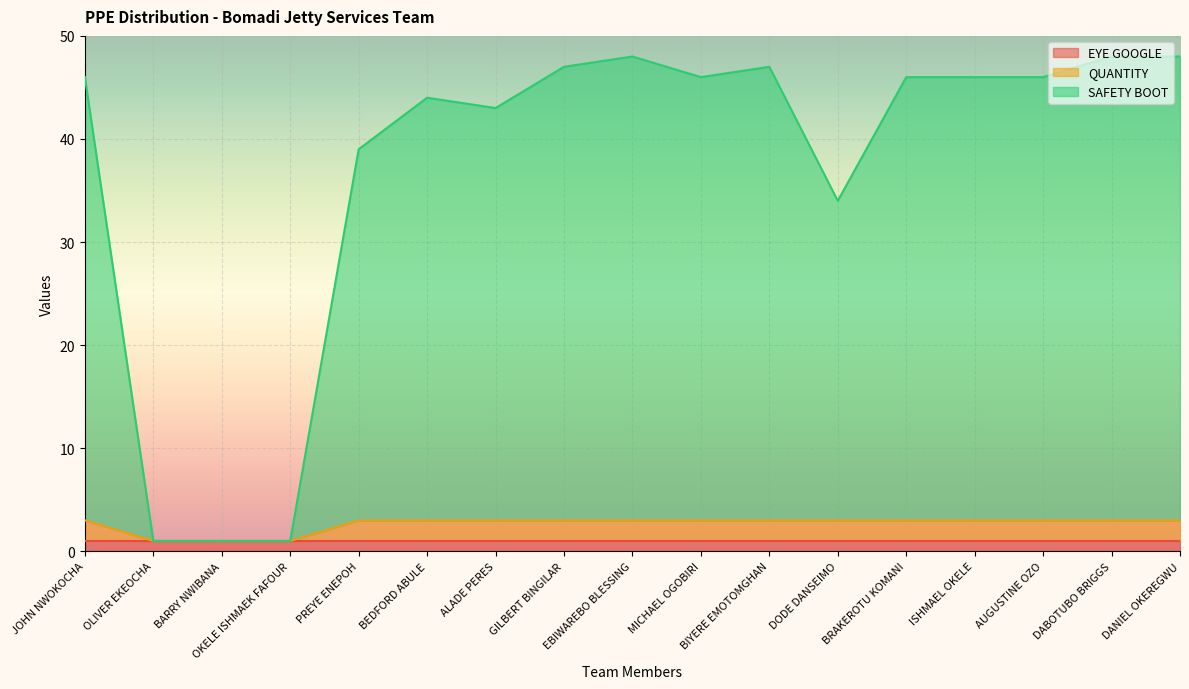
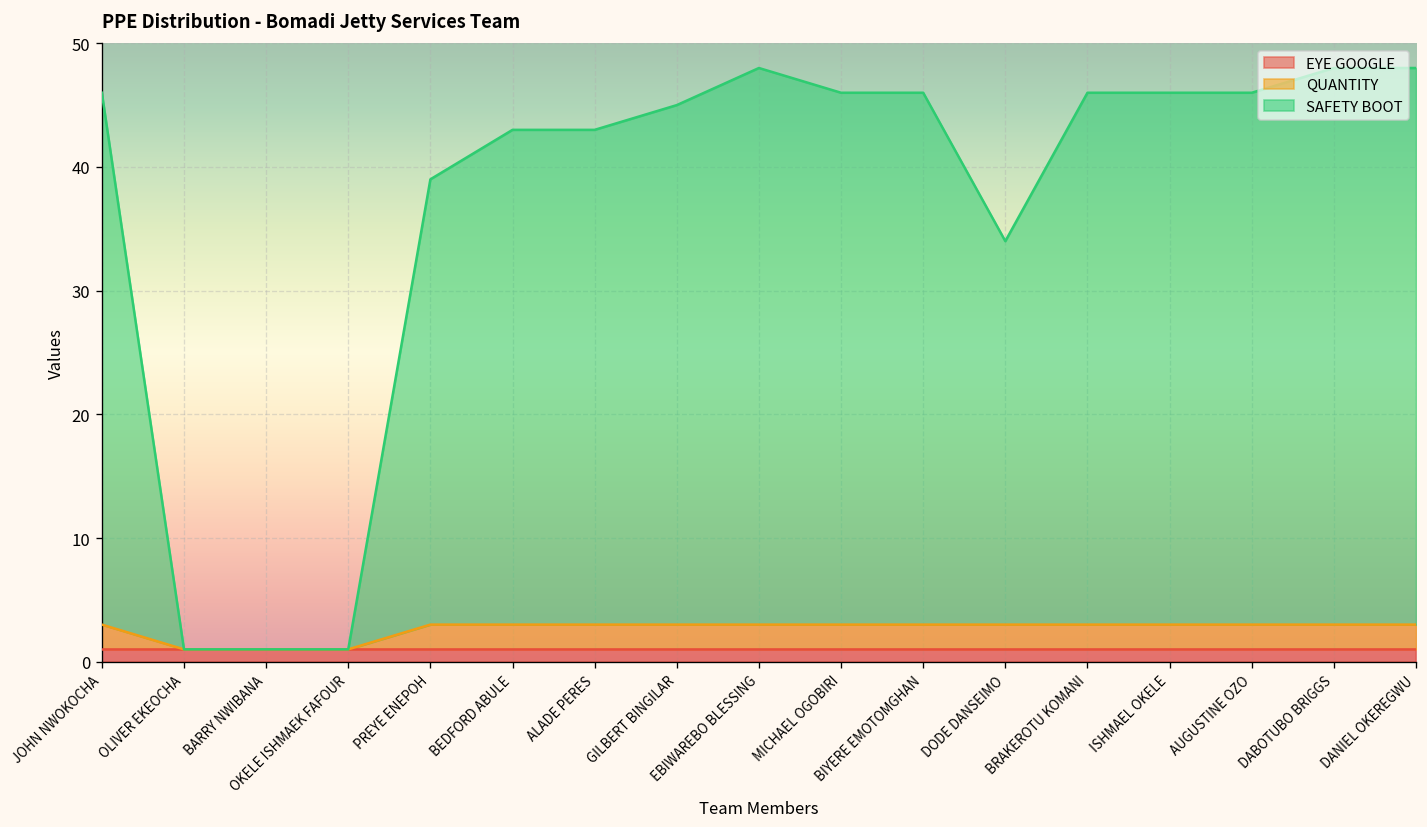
  {
    "EYE GOOGLE": {
      "JOHN NWOKOCHA": 1,
      "PREYE ENEPOH": 1,
      "BEDFORD ABULE": 1,
      "ALADE PERES": 1,
      "GILBERT BINGILAR": 1,
      "EBIWAREBO BLESSING": 1,
      "MICHAEL OGOBIRI": 1,
      "BIYERE EMOTOMGHAN": 1,
      "DODE DANSEIMO": 1,
      "BRAKEROTU KOMANI": 1,
      "ISHMAEL OKELE": 1,
      "AUGUSTINE OZO": 1,
      "DABOTUBO BRIGGS": 1,
      "DANIEL OKEREGWU": 1
    },
    "QUANTITY": {
      "JOHN NWOKOCHA": 2,
      "PREYE ENEPOH": 2,
      "BEDFORD ABULE": 2,
      "ALADE PERES": 2,
      "GILBERT BINGILAR": 2,
      "EBIWAREBO BLESSING": 2,
      "MICHAEL OGOBIRI": 2,
      "BIYERE EMOTOMGHAN": 2,
      "DODE DANSEIMO": 2,
      "BRAKEROTU KOMANI": 2,
      "ISHMAEL OKELE": 2,
      "AUGUSTINE OZO": 2,
      "DABOTUBO BRIGGS": 2,
      "DANIEL OKEREGWU": 2
    },
    "SAFETY BOOT": {
      "JOHN NWOKOCHA": 43,
      "PREYE ENEPOH": 36,
-     "BEDFORD ABULE": 41,
+     "BEDFORD ABULE": 40,
      "ALADE PERES": 40,
-     "GILBERT BINGILAR": 44,
+     "GILBERT BINGILAR": 42,
      "EBIWAREBO BLESSING": 45,
      "MICHAEL OGOBIRI": 43,
-     "BIYERE EMOTOMGHAN": 44,
+     "BIYERE EMOTOMGHAN": 43,
      "DODE DANSEIMO": 31,
      "BRAKEROTU KOMANI": 43,
      "ISHMAEL OKELE": 43,
      "AUGUSTINE OZO": 43,
      "DANIEL OKEREGWU": 45
    }
  }
